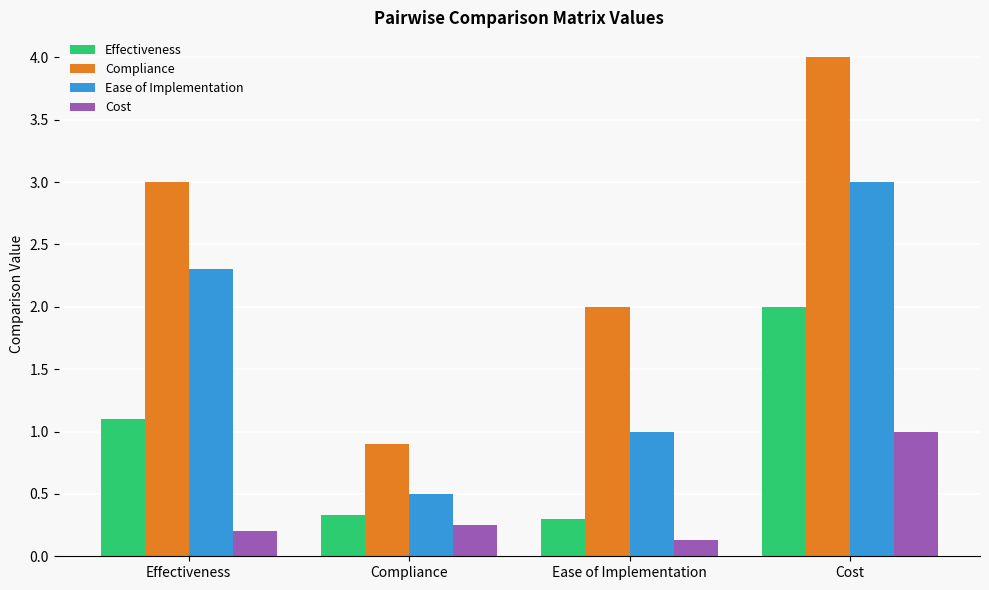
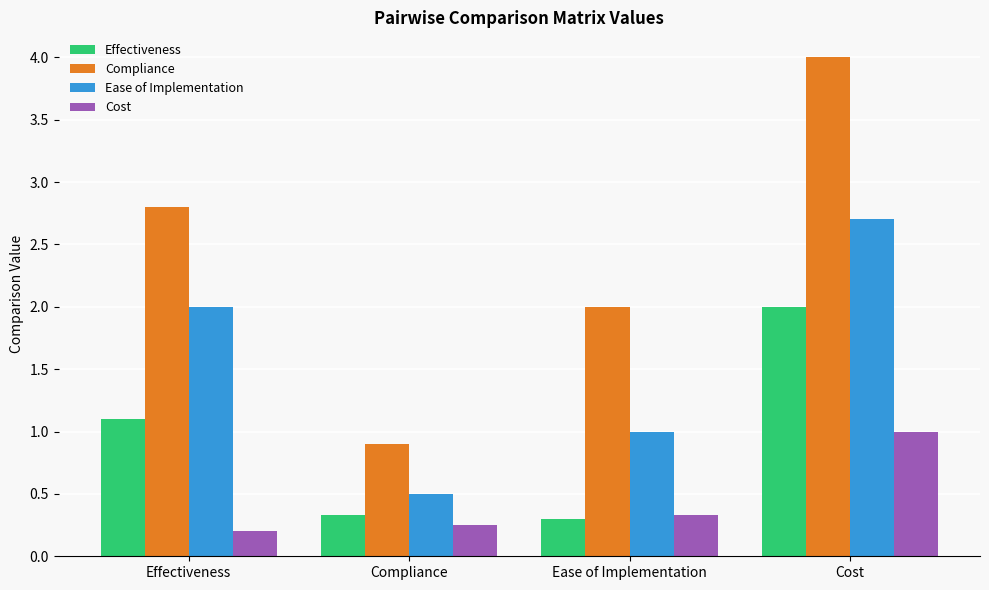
  {
    "Effectiveness": {
      "Effectiveness": 1.10,
      "Compliance": 0.33,
      "Ease of Implementation": 0.30,
      "Cost": 2.00
    },
    "Compliance": {
-     "Effectiveness": 3.0,
+     "Effectiveness": 2.8,
      "Compliance": 0.9,
      "Ease of Implementation": 2.0,
      "Cost": 4.0
    },
    "Ease of Implementation": {
-     "Effectiveness": 2.3,
+     "Effectiveness": 2.0,
      "Compliance": 0.5,
      "Ease of Implementation": 1.0,
-     "Cost": 3.0
+     "Cost": 2.7
    },
    "Cost": {
      "Effectiveness": 0.20,
      "Compliance": 0.25,
-     "Ease of Implementation": 0.13,
+     "Ease of Implementation": 0.33,
      "Cost": 1.00
    }
  }
